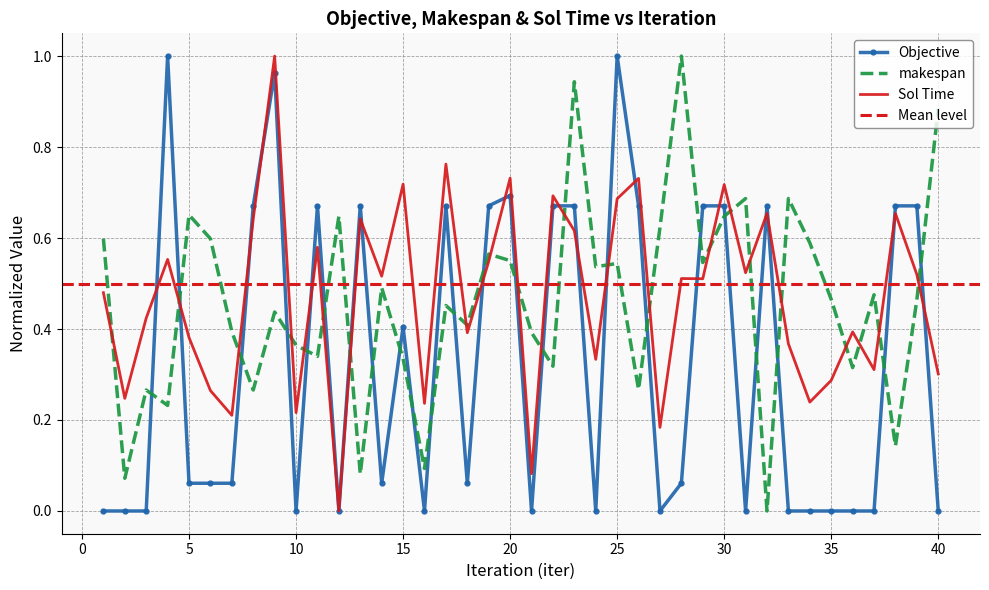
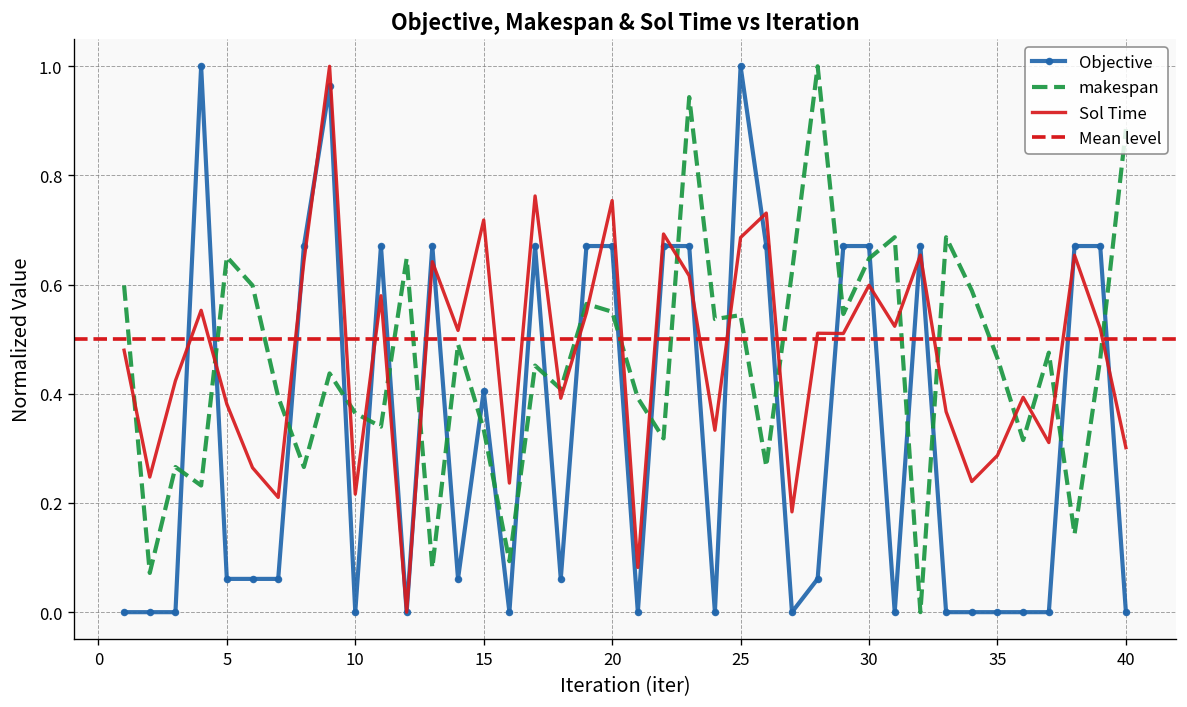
  {
    "Objective": {
      "5": 0.06,
      "10": 0.00,
      "15": 0.40,
-     "20": 0.69,
+     "20": 0.67,
      "25": 1.00,
      "30": 0.67,
      "35": 0.00,
      "40": 0.00
    },
    "makespan": {
      "5": 0.65,
      "10": 0.36,
      "15": 0.33,
      "20": 0.55,
      "25": 0.54,
      "30": 0.65,
      "35": 0.47
    },
    "Sol Time": {
      "5": 0.38,
      "10": 0.22,
      "15": 0.72,
-     "20": 0.73,
+     "20": 0.75,
      "25": 0.69,
-     "30": 0.72,
+     "30": 0.60,
      "35": 0.29,
      "40": 0.30
    }
  }
